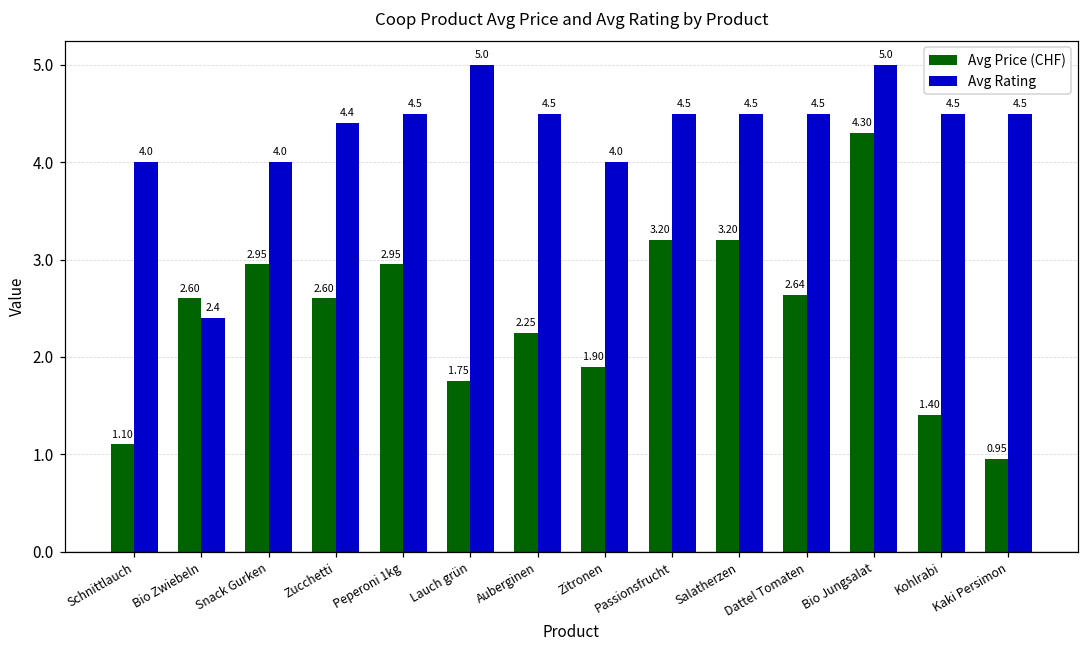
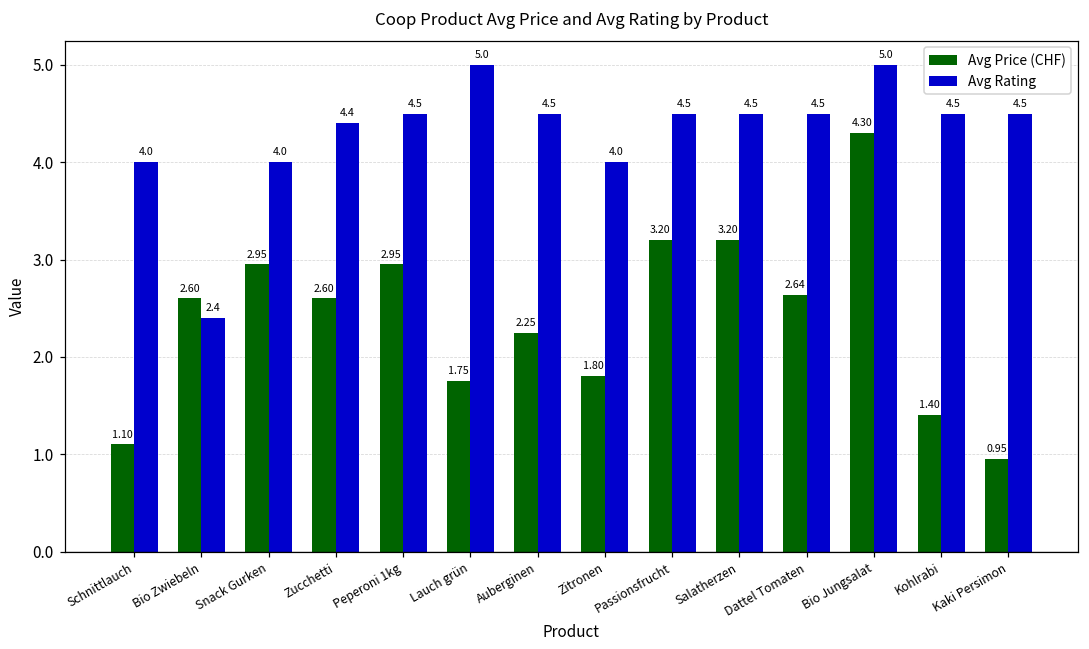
  {
    "Avg Price (CHF)": {
      "Schnittlauch": 1.10,
      "Bio Zwiebeln": 2.60,
      "Snack Gurken": 2.95,
      "Zucchetti": 2.60,
      "Peperoni 1kg": 2.95,
      "Lauch grün": 1.75,
      "Auberginen": 2.25,
-     "Zitronen": 1.90,
+     "Zitronen": 1.80,
      "Passionsfrucht": 3.20,
      "Salatherzen": 3.20,
      "Dattel Tomaten": 2.64,
      "Bio Jungsalat": 4.30,
      "Kohlrabi": 1.40,
      "Kaki Persimon": 0.95
    },
    "Avg Rating": {
      "Schnittlauch": 4.0,
      "Bio Zwiebeln": 2.4,
      "Snack Gurken": 4.0,
      "Zucchetti": 4.4,
      "Peperoni 1kg": 4.5,
      "Lauch grün": 5.0,
      "Auberginen": 4.5,
      "Zitronen": 4.0,
      "Passionsfrucht": 4.5,
      "Salatherzen": 4.5,
      "Dattel Tomaten": 4.5,
      "Bio Jungsalat": 5.0,
      "Kohlrabi": 4.5,
      "Kaki Persimon": 4.5
    }
  }
